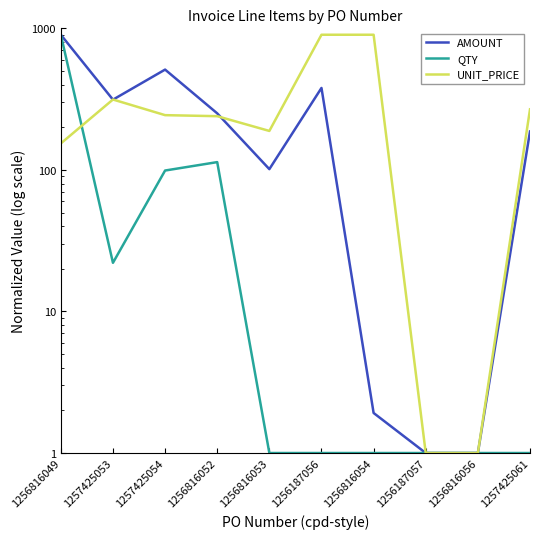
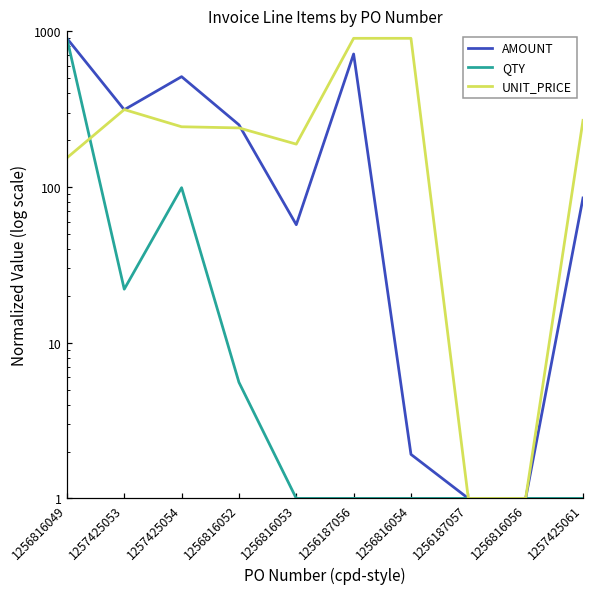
  {
    "AMOUNT": {
      "1257425054": 510,
      "1256816052": 250,
-     "1256816053": 100,
-     "1256187056": 380,
+     "1256816053": 57,
+     "1256187056": 700,
      "1256816054": 1.9,
-     "1257425061": 190
+     "1257425061": 80
    },
    "QTY": {
      "1257425053": 22,
      "1257425054": 100,
-     "1256816052": 110,
+     "1256816052": 5.6,
      "1256816053": 1.0,
      "1256187056": 1.0,
      "1256816054": 1.0,
      "1257425061": 1.0
    },
    "UNIT_PRICE": {
      "1256816049": 150,
      "1257425054": 240,
      "1256816052": 240,
      "1256816053": 190,
      "1256187056": 900,
      "1256816054": 900,
      "1257425061": 270
    }
  }
